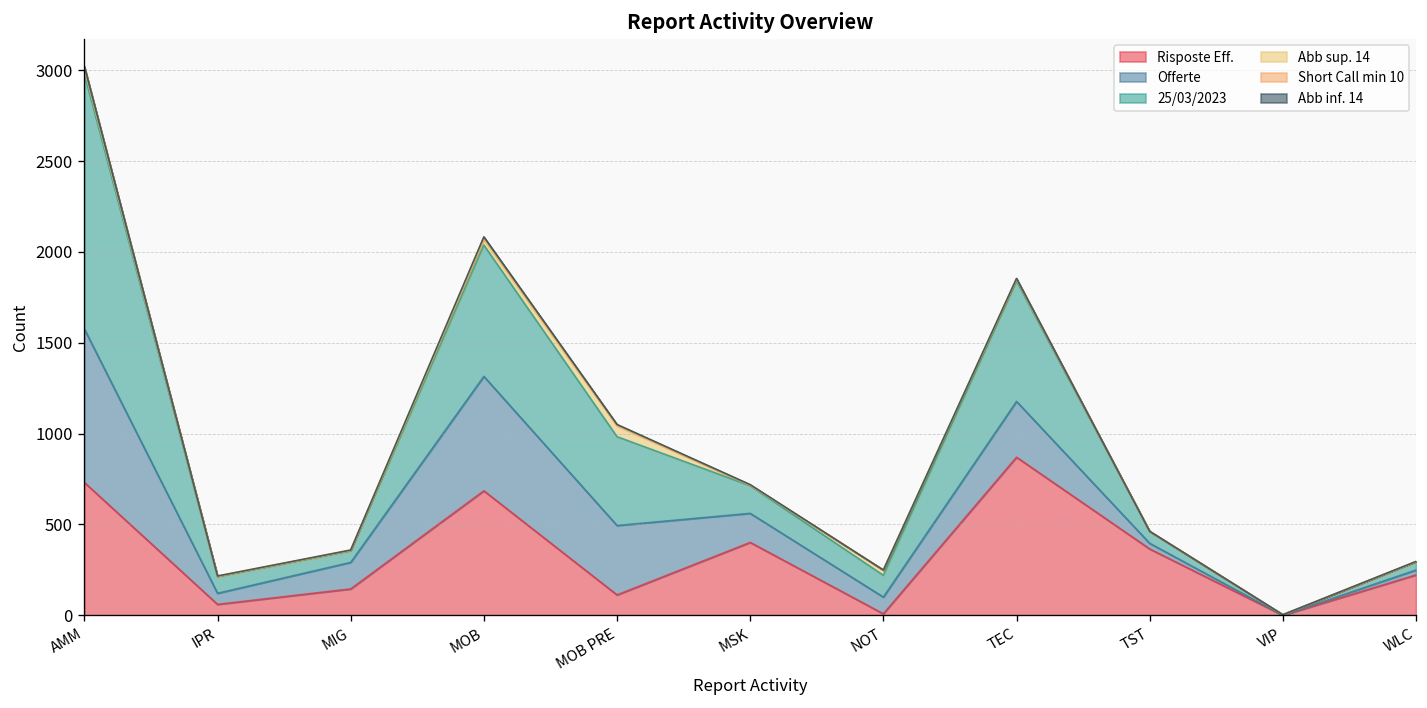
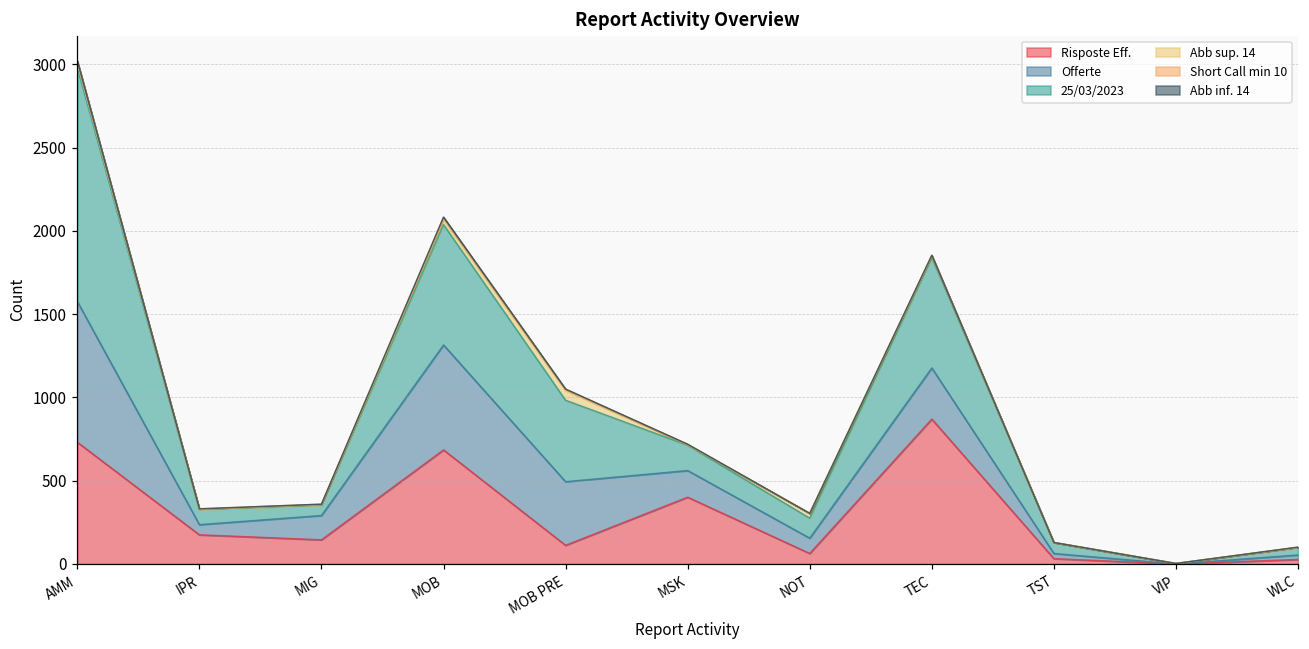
  {
    "Risposte Eff.": {
      "AMM": 730,
-     "IPR": 60,
+     "IPR": 180,
      "MIG": 150,
      "MOB": 690,
      "MOB PRE": 110,
      "MSK": 400,
-     "NOT": 10,
+     "NOT": 60,
      "TEC": 870,
-     "TST": 370,
-     "WLC": 220
+     "TST": 30,
+     "WLC": 30
    }
  }
